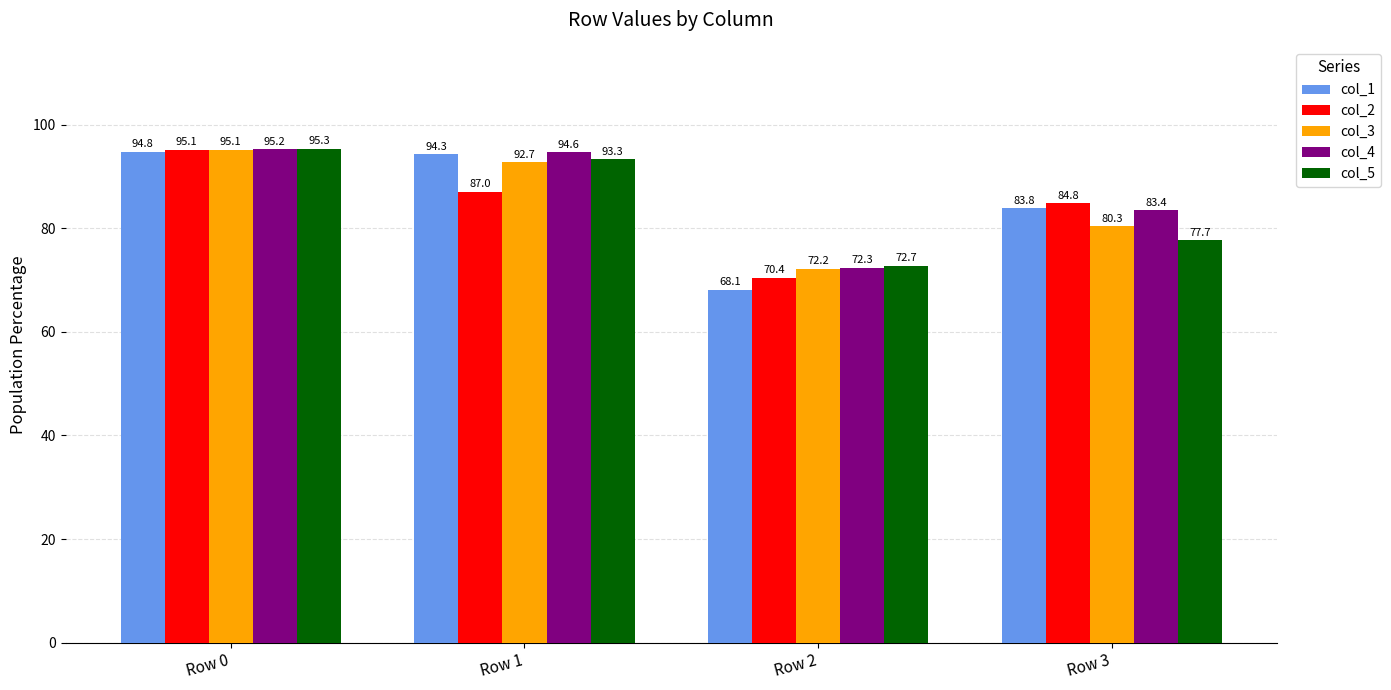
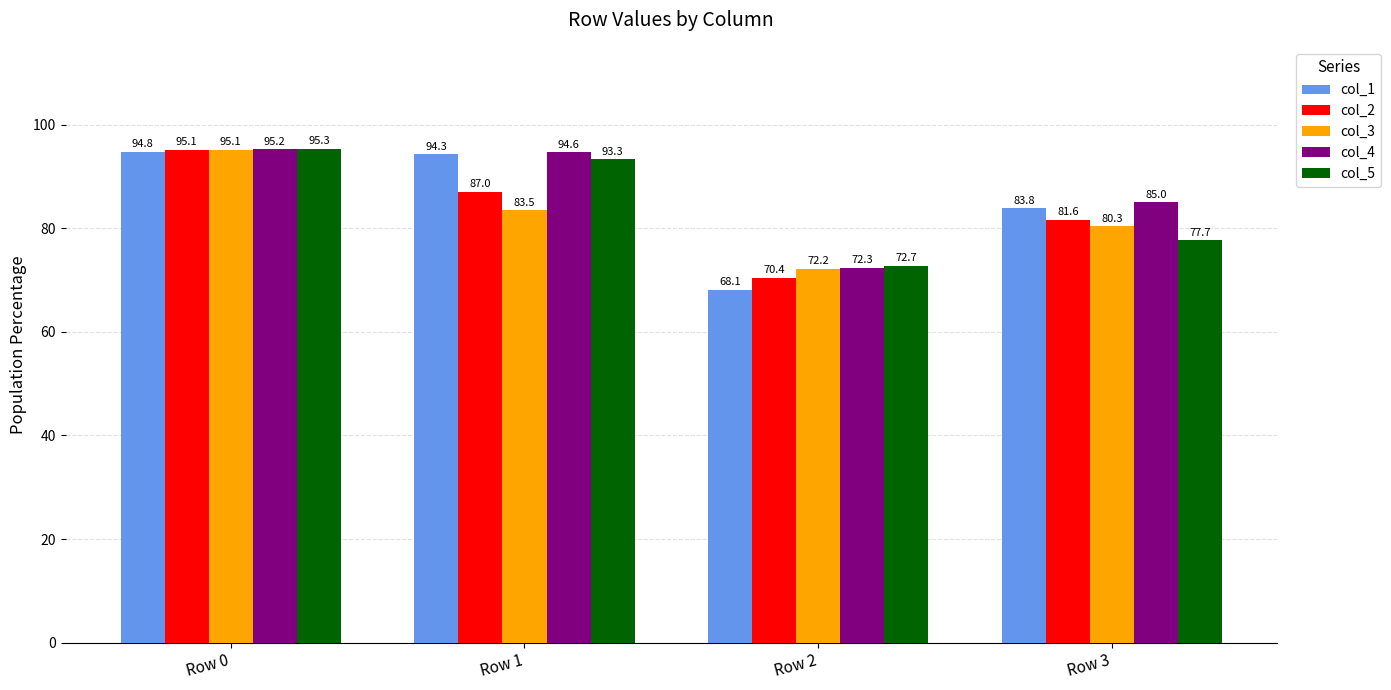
  {
    "col_1": {
      "Row 0": 94.8,
      "Row 1": 94.3,
      "Row 2": 68.1,
      "Row 3": 83.8
    },
    "col_2": {
      "Row 0": 95.1,
      "Row 1": 87.0,
      "Row 2": 70.4,
-     "Row 3": 84.8
+     "Row 3": 81.6
    },
    "col_3": {
      "Row 0": 95.1,
-     "Row 1": 92.7,
+     "Row 1": 83.5,
      "Row 2": 72.2,
      "Row 3": 80.3
    },
    "col_4": {
      "Row 0": 95.2,
      "Row 1": 94.6,
      "Row 2": 72.3,
-     "Row 3": 83.4
+     "Row 3": 85.0
    },
    "col_5": {
      "Row 0": 95.3,
      "Row 1": 93.3,
      "Row 2": 72.7,
      "Row 3": 77.7
    }
  }
